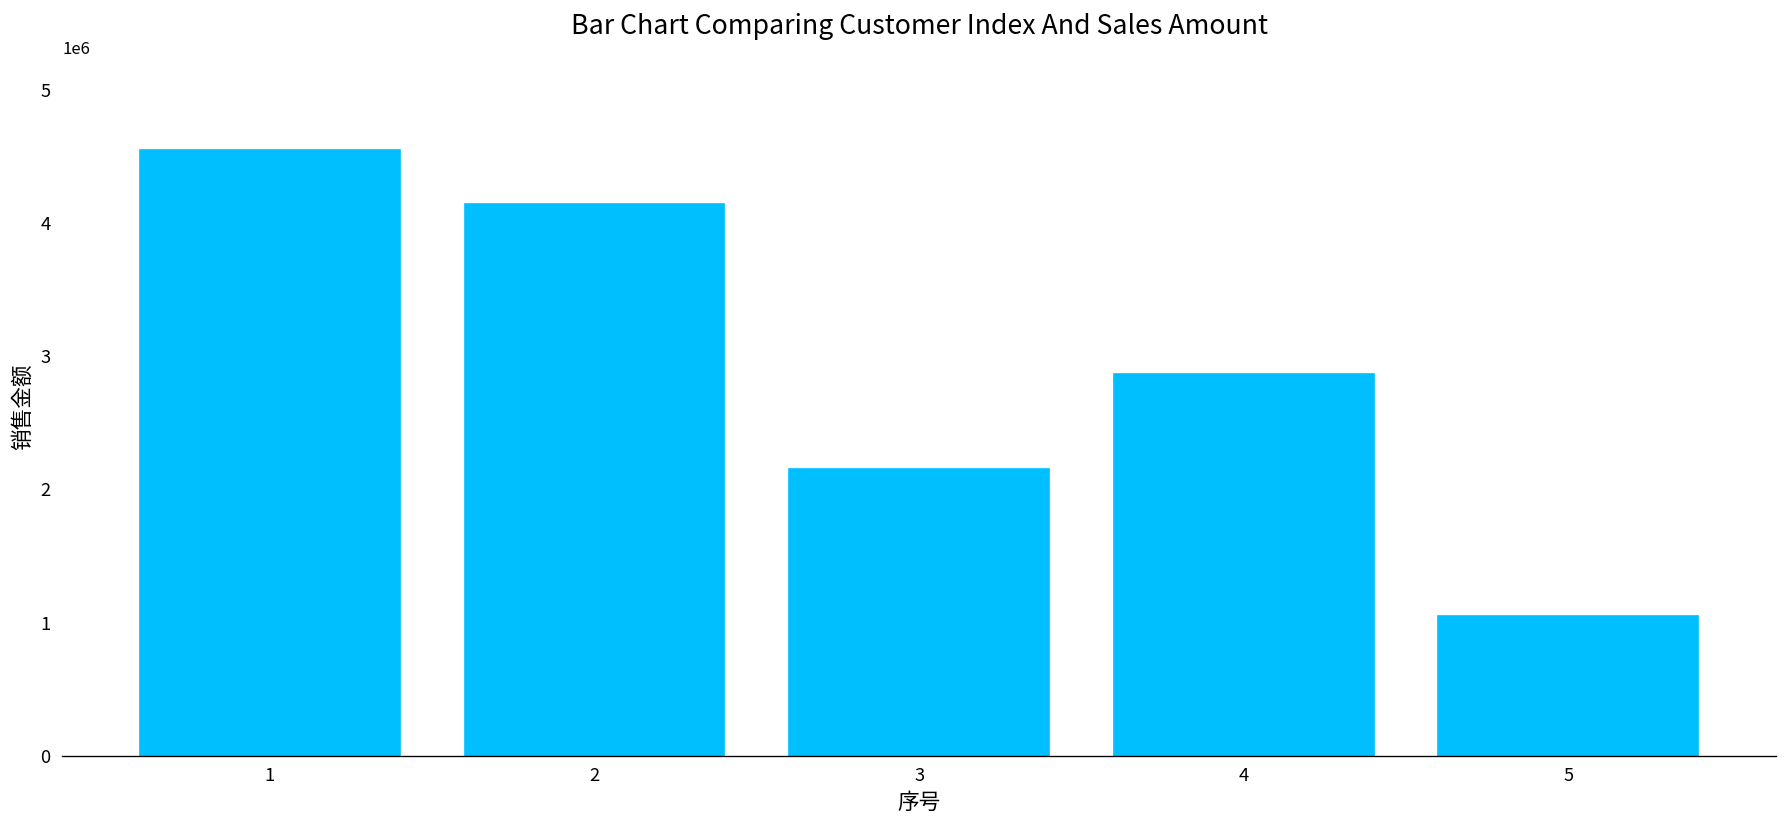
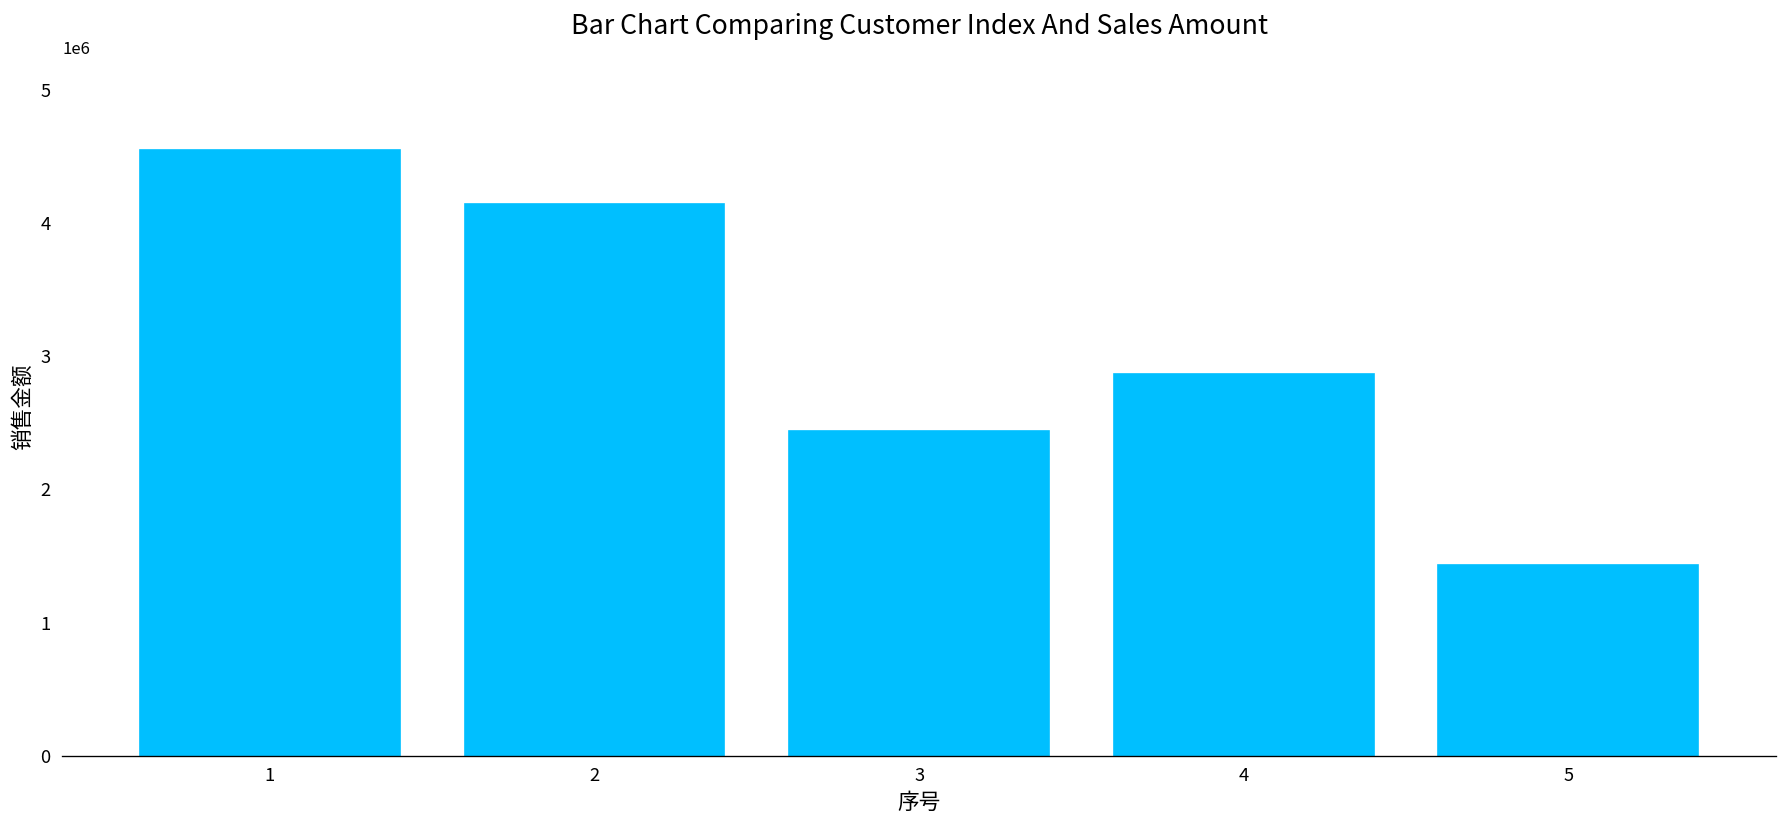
  {
    "1": 4550000,
    "2": 4150000,
-   "3": 2150000,
+   "3": 2440000,
    "4": 2860000,
-   "5": 1050000
+   "5": 1430000
  }
